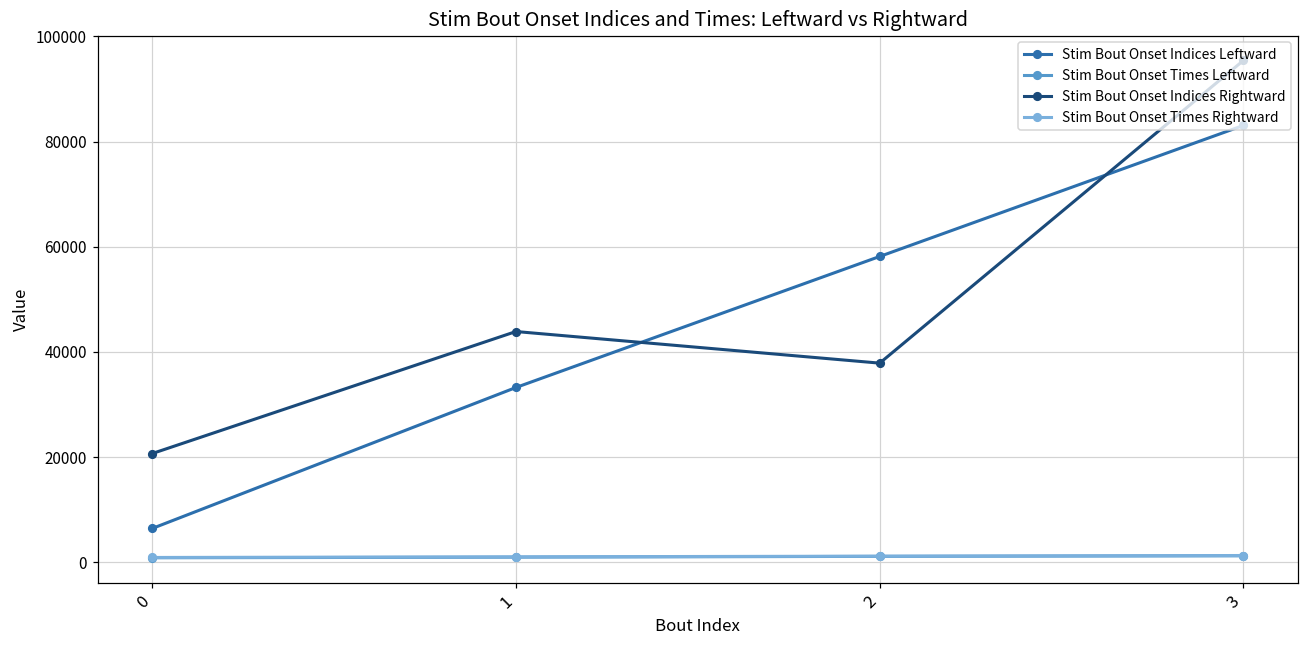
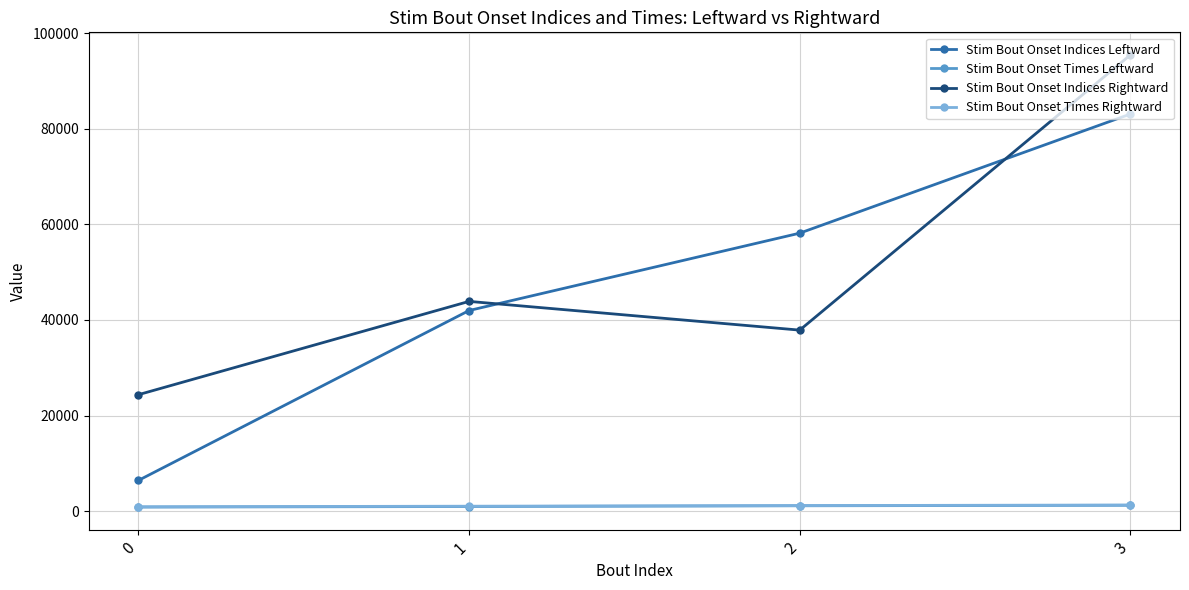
  {
    "Stim Bout Onset Indices Leftward": {
      "0": 6000,
-     "1": 33000,
+     "1": 42000,
      "2": 58000
    },
    "Stim Bout Onset Times Rightward": {
      "0": 1000,
      "1": 1000,
      "2": 1000,
      "3": 1000
    },
    "Stim Bout Onset Indices Rightward": {
-     "0": 21000,
+     "0": 24000,
      "1": 44000,
      "2": 38000
    }
  }
